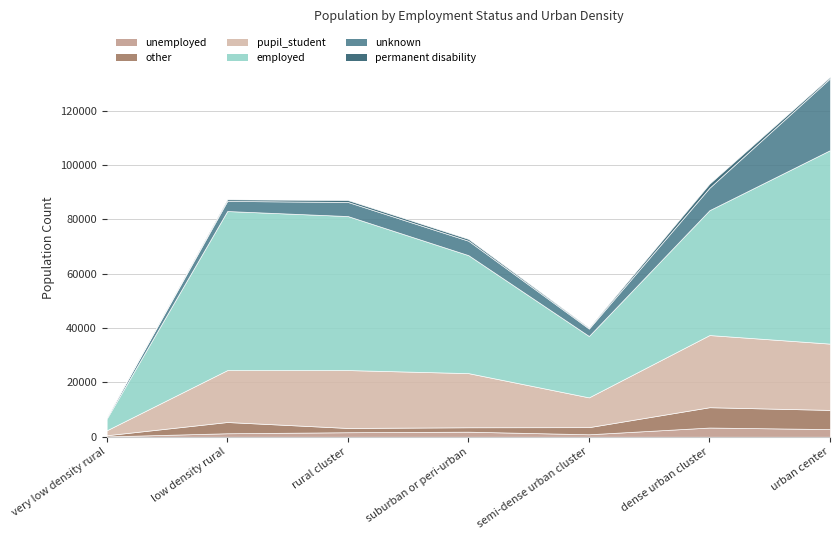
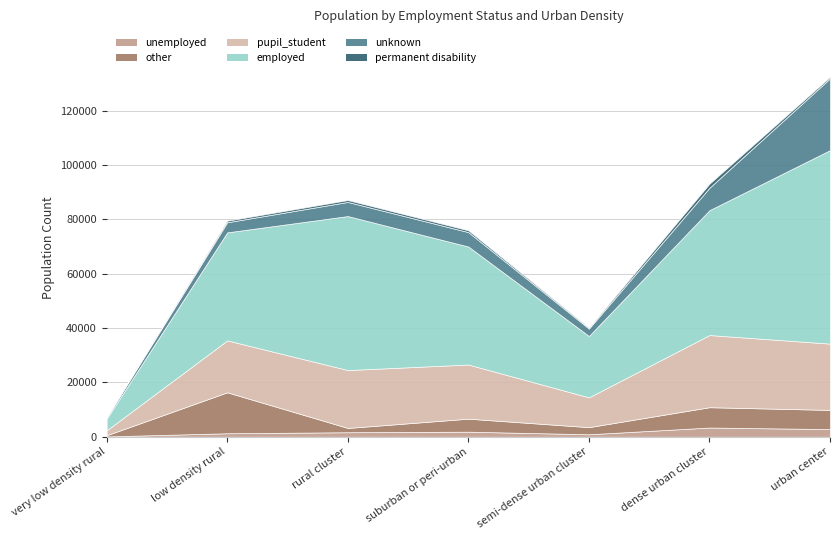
  {
    "other": {
-     "low density rural": 4000,
+     "low density rural": 15000,
      "rural cluster": 2000,
-     "suburban or peri-urban": 2000,
+     "suburban or peri-urban": 5000,
      "semi-dense urban cluster": 3000,
      "dense urban cluster": 7000,
      "urban center": 7000
    },
    "employed": {
-     "low density rural": 59000,
+     "low density rural": 40000,
      "rural cluster": 57000,
      "suburban or peri-urban": 43000,
      "semi-dense urban cluster": 23000,
      "dense urban cluster": 46000,
      "urban center": 71000
    }
  }
